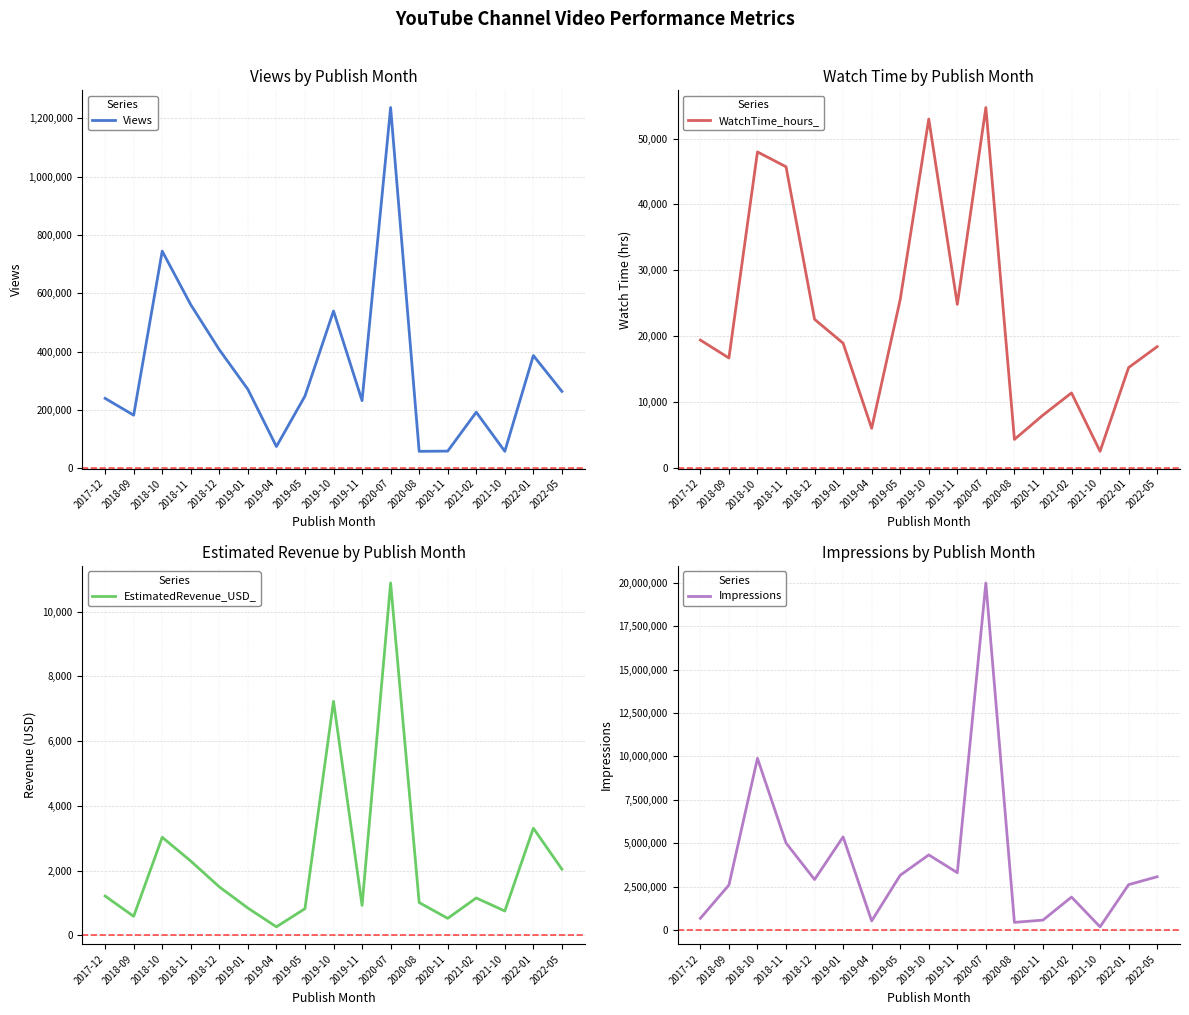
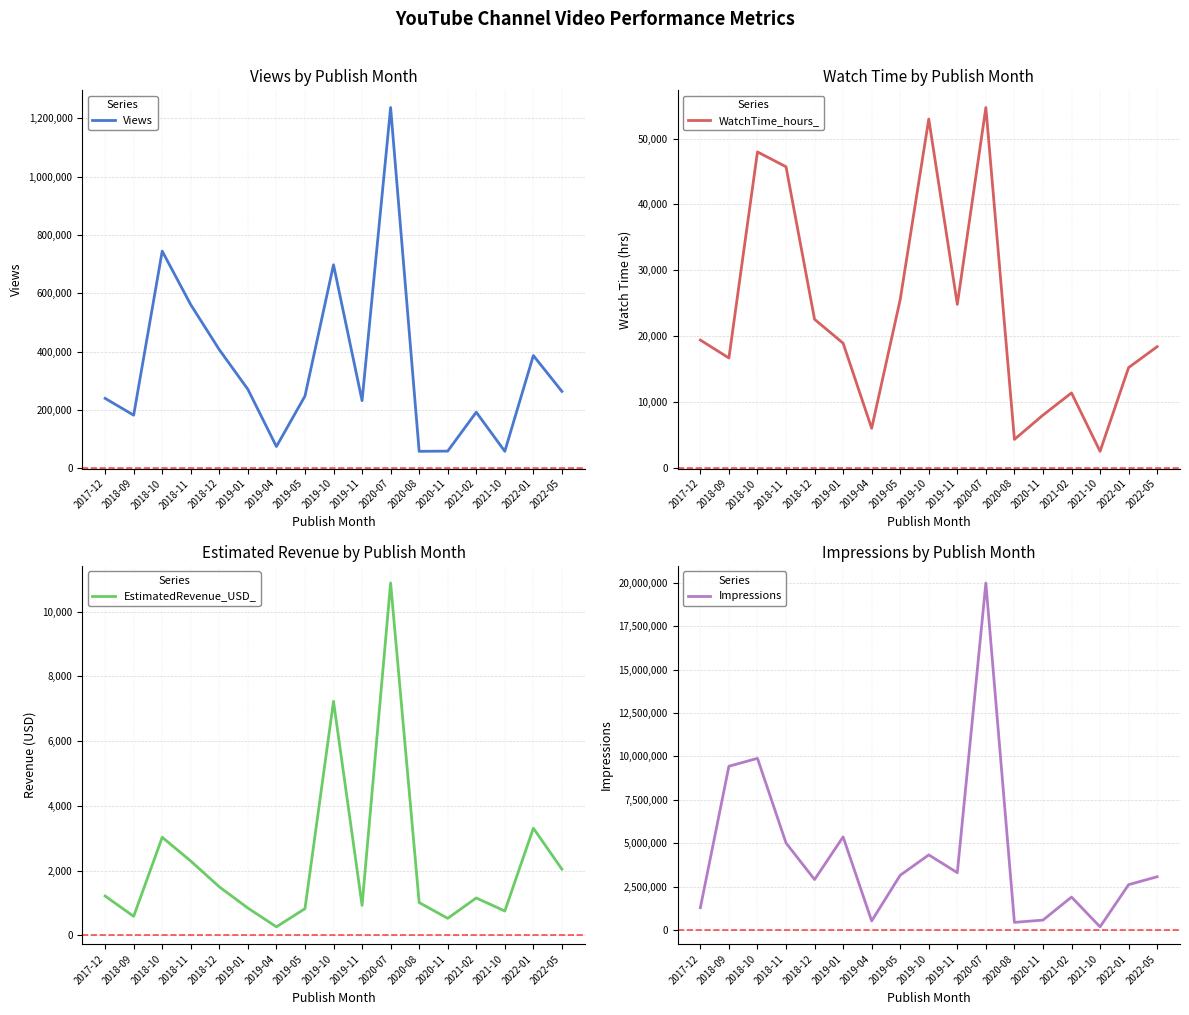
  {
    "Views by Publish Month": {
      "2017-12": "240,000",
      "2018-09": "180,000",
      "2018-10": "740,000",
      "2018-11": "560,000",
      "2018-12": "410,000",
      "2019-01": "270,000",
      "2019-04": "70,000",
      "2019-05": "250,000",
-     "2019-10": "540,000",
+     "2019-10": "700,000",
      "2019-11": "230,000",
      "2020-07": "1,240,000",
      "2020-08": "60,000",
      "2020-11": "60,000",
      "2021-02": "190,000",
      "2021-10": "60,000",
      "2022-01": "390,000",
      "2022-05": "260,000"
    },
    "Watch Time by Publish Month": {
      "2017-12": "19,000",
      "2018-09": "17,000",
      "2018-10": "48,000",
      "2018-11": "46,000",
      "2018-12": "23,000",
      "2019-01": "19,000",
      "2019-04": "6,000",
      "2019-05": "26,000",
      "2019-10": "53,000",
      "2019-11": "25,000",
      "2020-07": "55,000",
      "2020-08": "4,000",
      "2020-11": "8,000",
      "2021-02": "11,000",
      "2021-10": "3,000",
      "2022-01": "15,000",
      "2022-05": "18,000"
    },
    "Estimated Revenue by Publish Month": {
      "2017-12": "1,200",
      "2018-09": "600",
      "2018-10": "3,000",
      "2018-11": "2,300",
      "2018-12": "1,500",
      "2019-01": "800",
      "2019-04": "300",
      "2019-05": "800",
      "2019-10": "7,200",
      "2019-11": "900",
      "2020-07": "10,900",
      "2020-08": "1,000",
      "2020-11": "500",
      "2021-02": "1,200",
      "2021-10": "800",
      "2022-01": "3,300",
      "2022-05": "2,000"
    },
    "Impressions by Publish Month": {
-     "2017-12": "700,000",
-     "2018-09": "2,600,000",
+     "2017-12": "1,300,000",
+     "2018-09": "9,400,000",
      "2018-10": "9,900,000",
      "2018-11": "5,000,000",
      "2018-12": "2,900,000",
      "2019-01": "5,400,000",
      "2019-04": "500,000",
      "2019-05": "3,200,000",
      "2019-10": "4,300,000",
      "2019-11": "3,300,000",
      "2020-07": "20,000,000",
      "2020-08": "400,000",
      "2020-11": "600,000",
      "2021-02": "1,900,000",
      "2021-10": "200,000",
      "2022-01": "2,600,000",
      "2022-05": "3,100,000"
    }
  }
